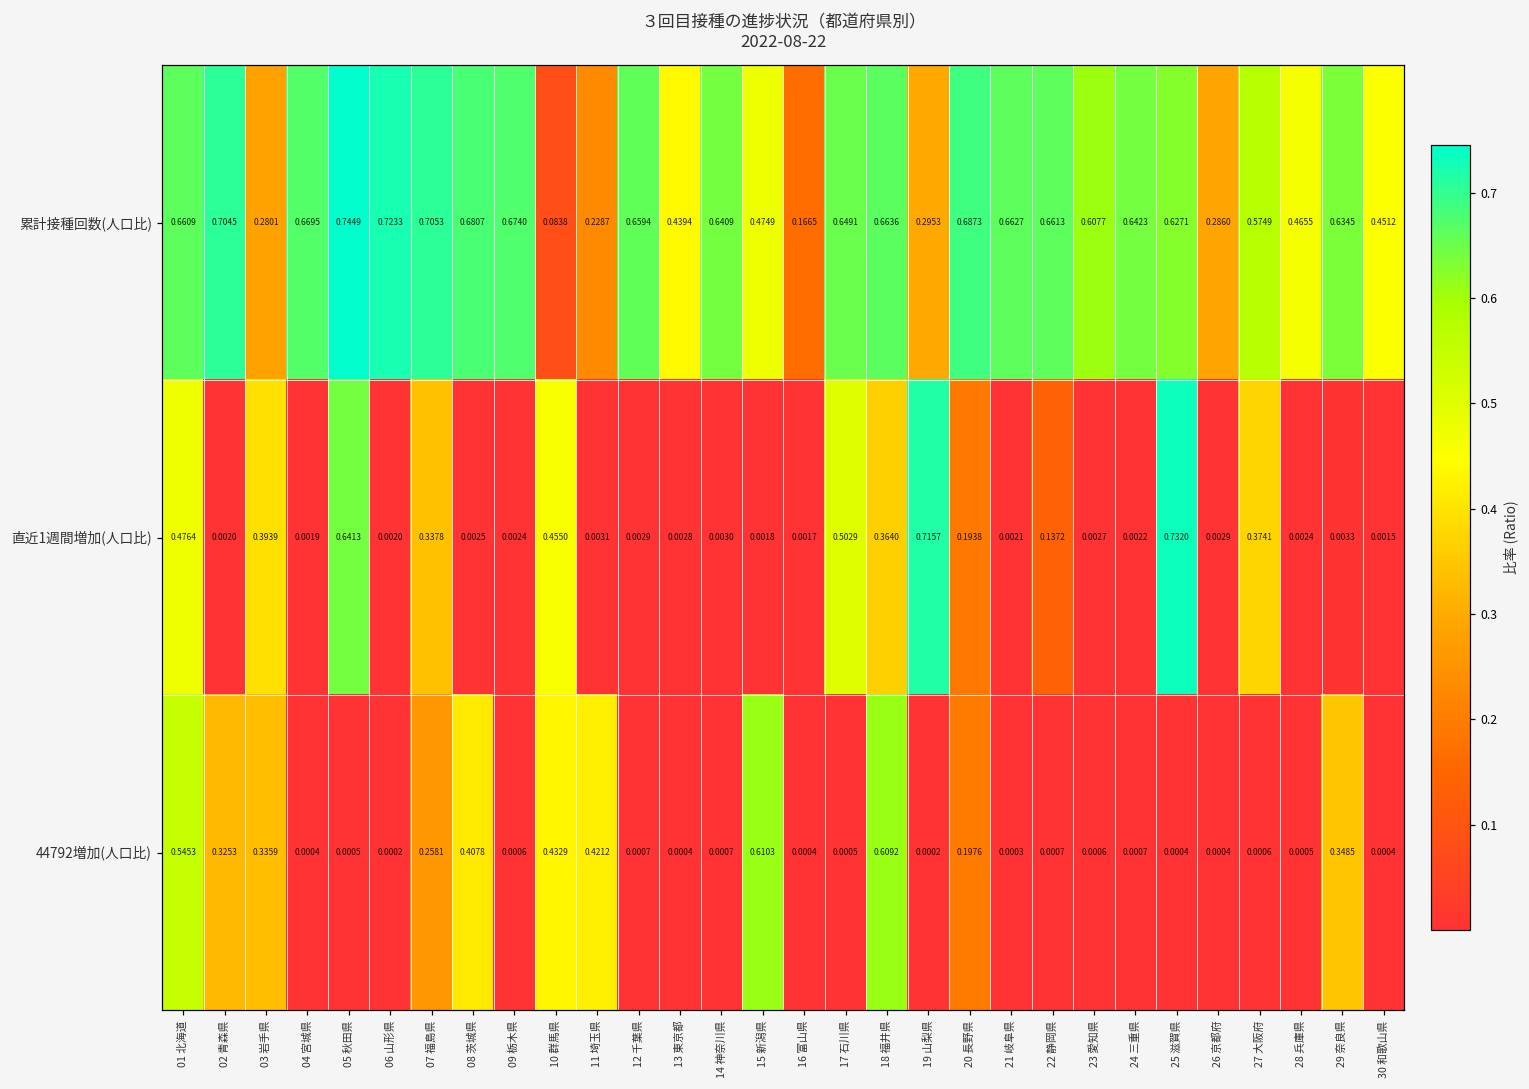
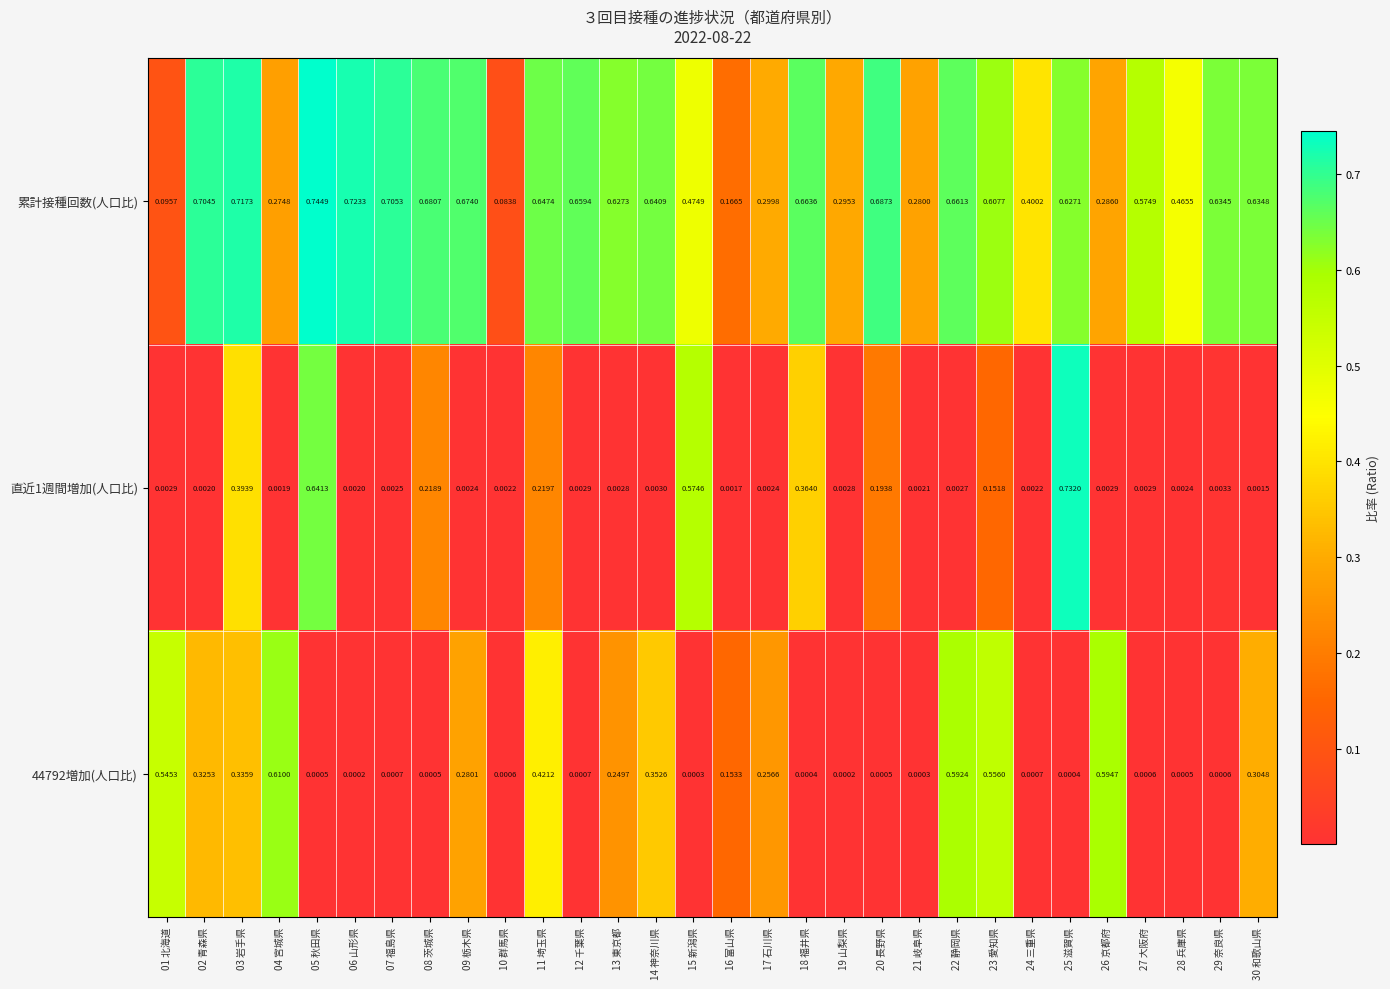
  {
    "累計接種回数(人口比)": {
-     "01 北海道": 0.6609,
+     "01 北海道": 0.0957,
      "02 青森県": 0.7045,
-     "03 岩手県": 0.2801,
-     "04 宮城県": 0.6695,
+     "03 岩手県": 0.7173,
+     "04 宮城県": 0.2748,
      "05 秋田県": 0.7449,
      "06 山形県": 0.7233,
      "07 福島県": 0.7053,
      "08 茨城県": 0.6807,
      "09 栃木県": 0.6740,
      "10 群馬県": 0.0838,
-     "11 埼玉県": 0.2287,
+     "11 埼玉県": 0.6474,
      "12 千葉県": 0.6594,
-     "13 東京都": 0.4394,
+     "13 東京都": 0.6273,
      "14 神奈川県": 0.6409,
      "15 新潟県": 0.4749,
      "16 富山県": 0.1665,
-     "17 石川県": 0.6491,
+     "17 石川県": 0.2998,
      "18 福井県": 0.6636,
      "19 山梨県": 0.2953,
      "20 長野県": 0.6873,
-     "21 岐阜県": 0.6627,
+     "21 岐阜県": 0.2800,
      "22 静岡県": 0.6613,
      "23 愛知県": 0.6077,
-     "24 三重県": 0.6423,
+     "24 三重県": 0.4002,
      "25 滋賀県": 0.6271,
      "26 京都府": 0.2860,
      "27 大阪府": 0.5749,
      "28 兵庫県": 0.4655,
      "29 奈良県": 0.6345,
-     "30 和歌山県": 0.4512
+     "30 和歌山県": 0.6348
    },
    "直近1週間増加(人口比)": {
-     "01 北海道": 0.4764,
+     "01 北海道": 0.0029,
      "02 青森県": 0.0020,
      "03 岩手県": 0.3939,
      "04 宮城県": 0.0019,
      "05 秋田県": 0.6413,
      "06 山形県": 0.0020,
-     "07 福島県": 0.3378,
-     "08 茨城県": 0.0025,
+     "07 福島県": 0.0025,
+     "08 茨城県": 0.2189,
      "09 栃木県": 0.0024,
-     "10 群馬県": 0.4550,
-     "11 埼玉県": 0.0031,
+     "10 群馬県": 0.0022,
+     "11 埼玉県": 0.2197,
      "12 千葉県": 0.0029,
      "13 東京都": 0.0028,
      "14 神奈川県": 0.0030,
-     "15 新潟県": 0.0018,
+     "15 新潟県": 0.5746,
      "16 富山県": 0.0017,
-     "17 石川県": 0.5029,
+     "17 石川県": 0.0024,
      "18 福井県": 0.3640,
-     "19 山梨県": 0.7157,
+     "19 山梨県": 0.0028,
      "20 長野県": 0.1938,
      "21 岐阜県": 0.0021,
-     "22 静岡県": 0.1372,
-     "23 愛知県": 0.0027,
+     "22 静岡県": 0.0027,
+     "23 愛知県": 0.1518,
      "24 三重県": 0.0022,
      "25 滋賀県": 0.7320,
      "26 京都府": 0.0029,
-     "27 大阪府": 0.3741,
+     "27 大阪府": 0.0029,
      "28 兵庫県": 0.0024,
      "29 奈良県": 0.0033,
      "30 和歌山県": 0.0015
    },
    "44792増加(人口比)": {
      "01 北海道": 0.5453,
      "02 青森県": 0.3253,
      "03 岩手県": 0.3359,
-     "04 宮城県": 0.0004,
+     "04 宮城県": 0.6100,
      "05 秋田県": 0.0005,
      "06 山形県": 0.0002,
-     "07 福島県": 0.2581,
-     "08 茨城県": 0.4078,
-     "09 栃木県": 0.0006,
-     "10 群馬県": 0.4329,
+     "07 福島県": 0.0007,
+     "08 茨城県": 0.0005,
+     "09 栃木県": 0.2801,
+     "10 群馬県": 0.0006,
      "11 埼玉県": 0.4212,
      "12 千葉県": 0.0007,
-     "13 東京都": 0.0004,
-     "14 神奈川県": 0.0007,
-     "15 新潟県": 0.6103,
-     "16 富山県": 0.0004,
-     "17 石川県": 0.0005,
-     "18 福井県": 0.6092,
+     "13 東京都": 0.2497,
+     "14 神奈川県": 0.3526,
+     "15 新潟県": 0.0003,
+     "16 富山県": 0.1533,
+     "17 石川県": 0.2566,
+     "18 福井県": 0.0004,
      "19 山梨県": 0.0002,
-     "20 長野県": 0.1976,
+     "20 長野県": 0.0005,
      "21 岐阜県": 0.0003,
-     "22 静岡県": 0.0007,
-     "23 愛知県": 0.0006,
+     "22 静岡県": 0.5924,
+     "23 愛知県": 0.5560,
      "24 三重県": 0.0007,
      "25 滋賀県": 0.0004,
-     "26 京都府": 0.0004,
+     "26 京都府": 0.5947,
      "27 大阪府": 0.0006,
      "28 兵庫県": 0.0005,
-     "29 奈良県": 0.3485,
-     "30 和歌山県": 0.0004
+     "29 奈良県": 0.0006,
+     "30 和歌山県": 0.3048
    }
  }
